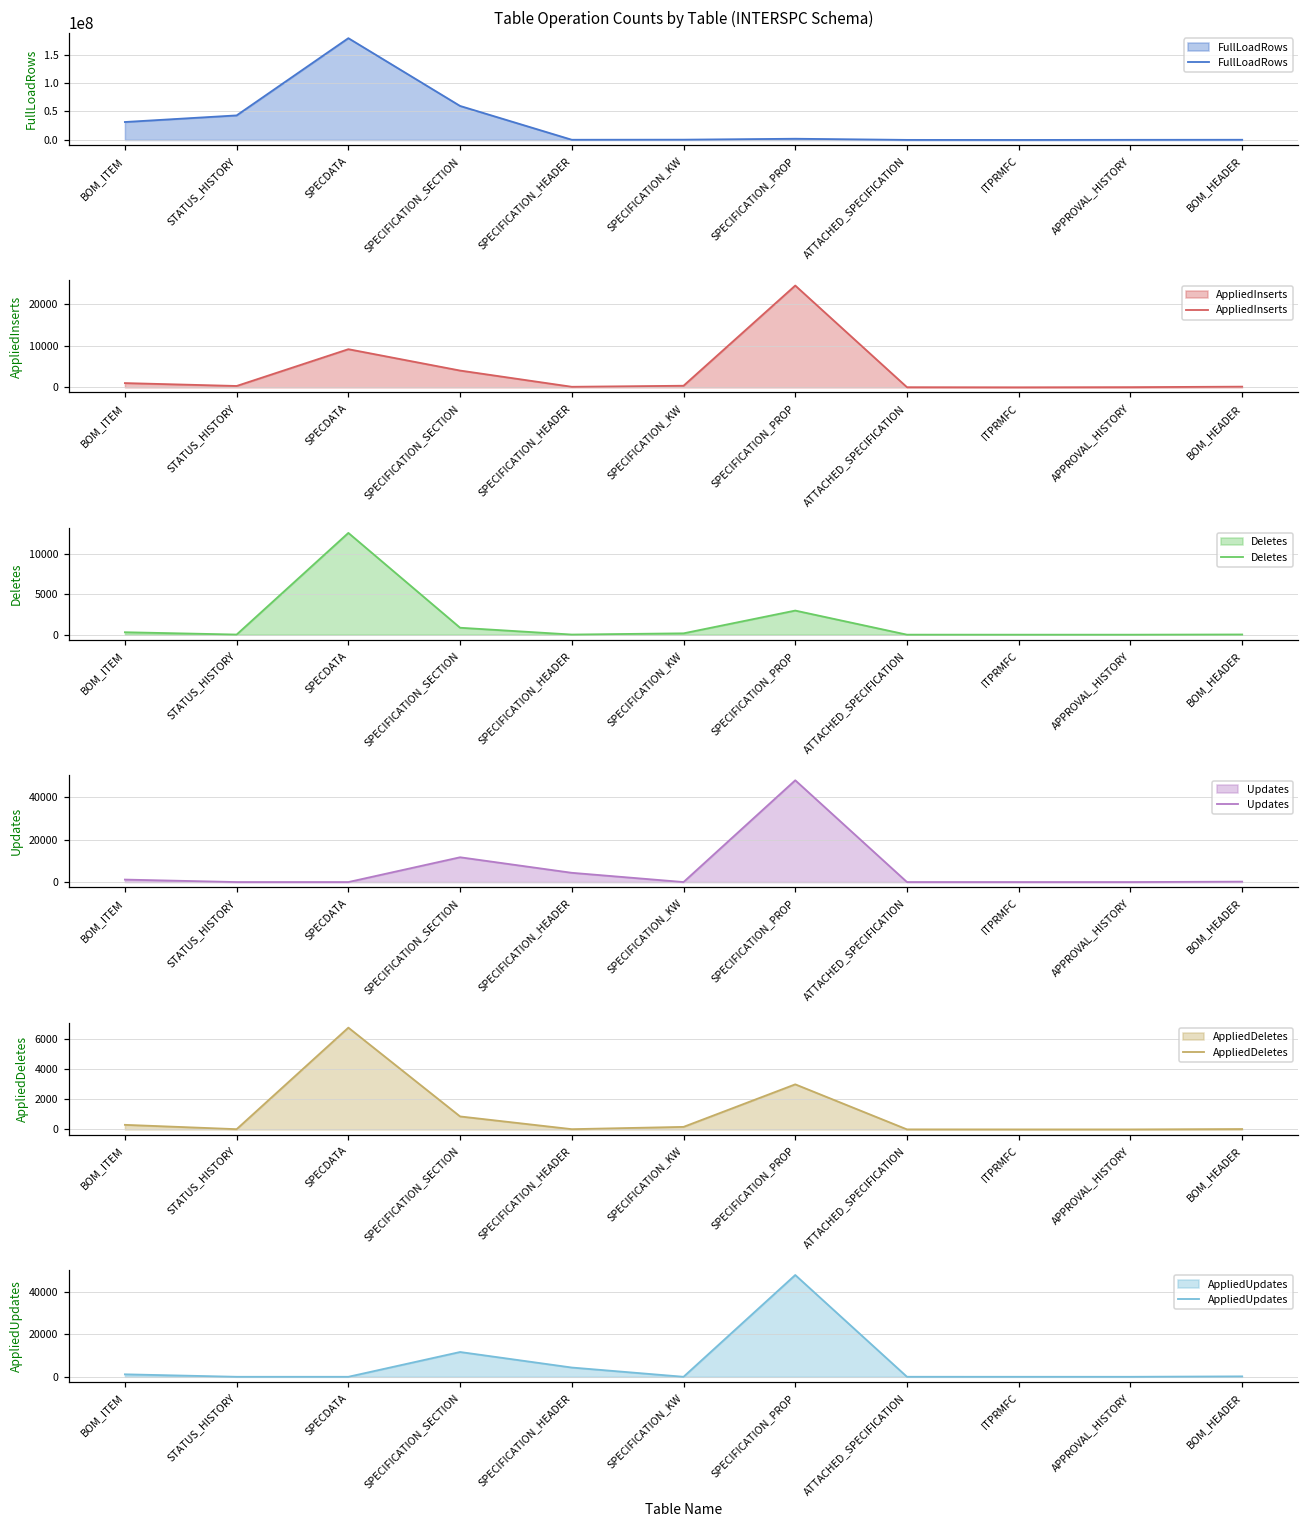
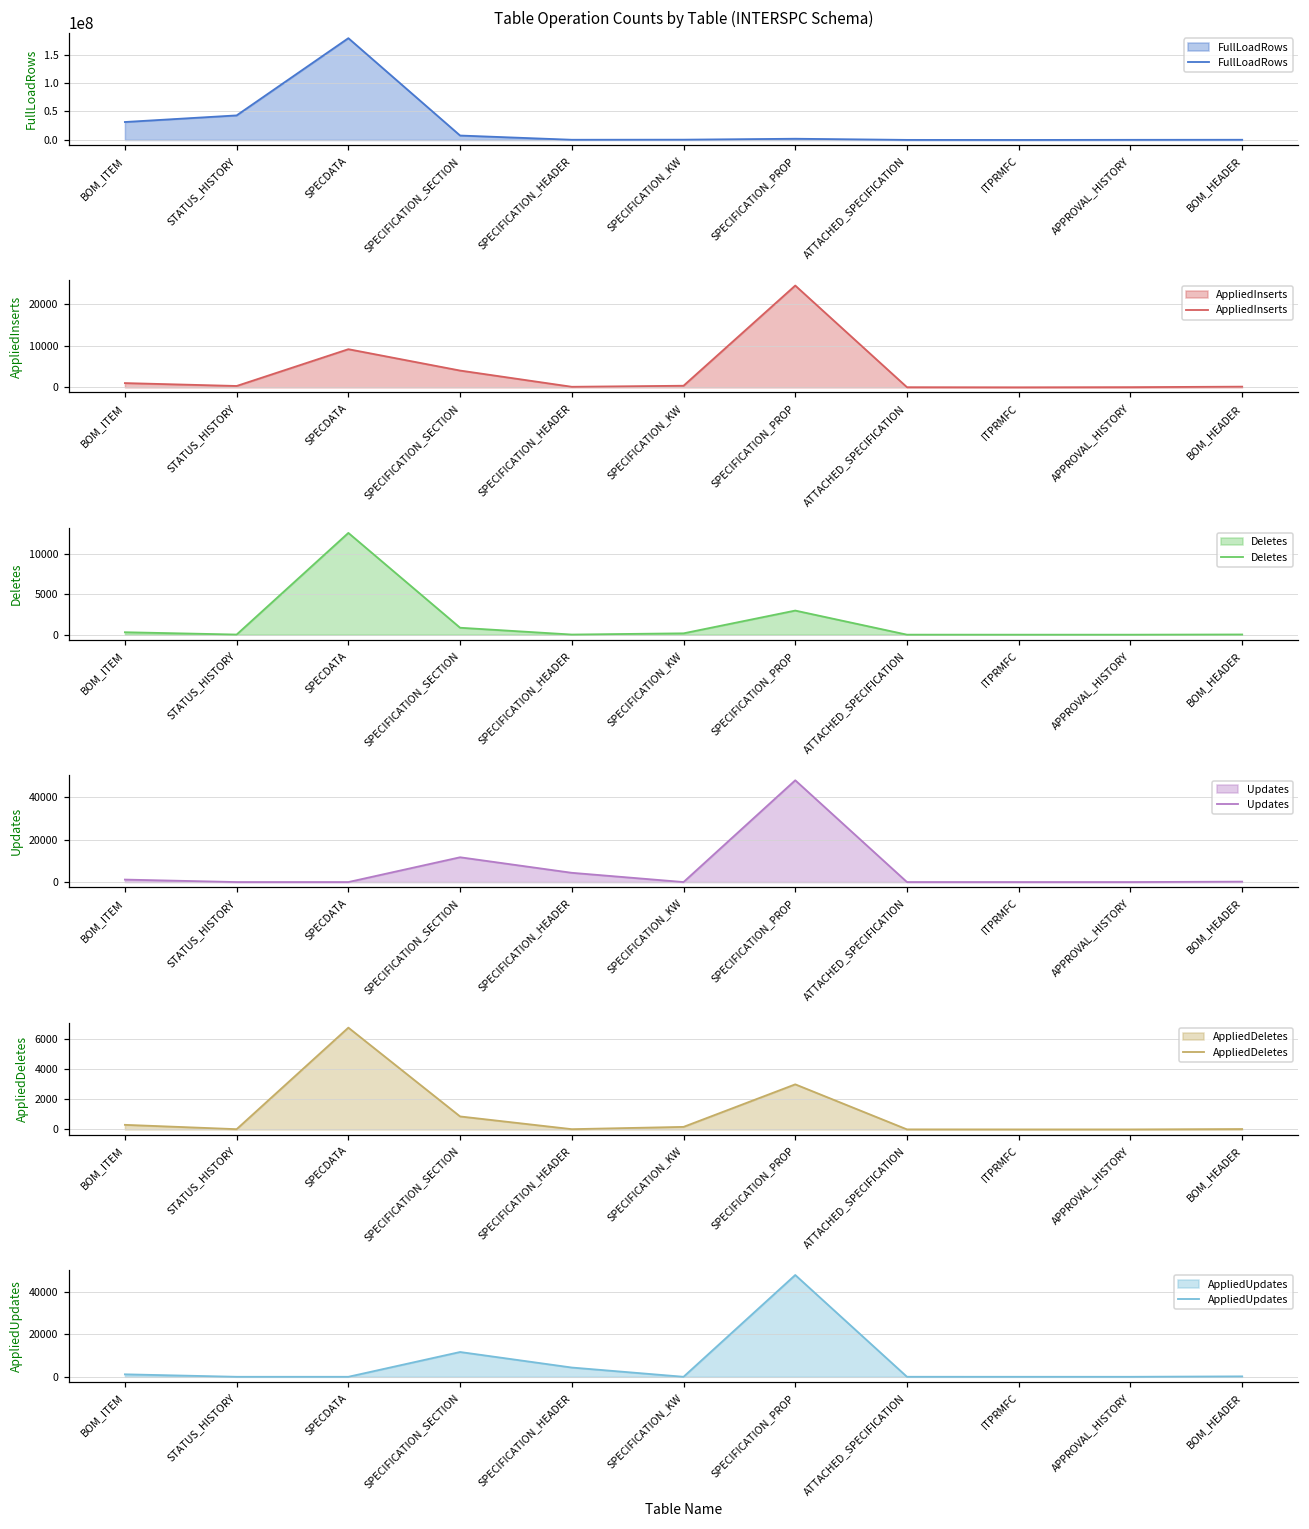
  {
    "Table Operation Counts by Table (INTERSPC Schema)": {
      "BOM_ITEM": 30000000,
      "STATUS_HISTORY": 40000000,
      "SPECDATA": 180000000,
-     "SPECIFICATION_SECTION": 60000000,
+     "SPECIFICATION_SECTION": 10000000,
      "SPECIFICATION_HEADER": 0,
      "SPECIFICATION_KW": 0,
      "SPECIFICATION_PROP": 0,
      "ATTACHED_SPECIFICATION": 0,
      "ITPRMFC": 0,
      "APPROVAL_HISTORY": 0,
      "BOM_HEADER": 0
    }
  }
